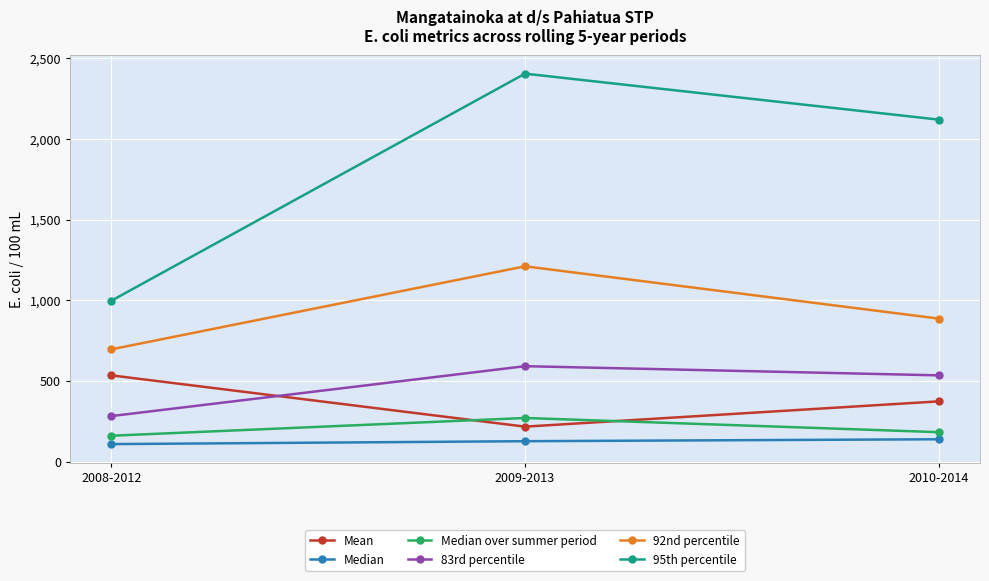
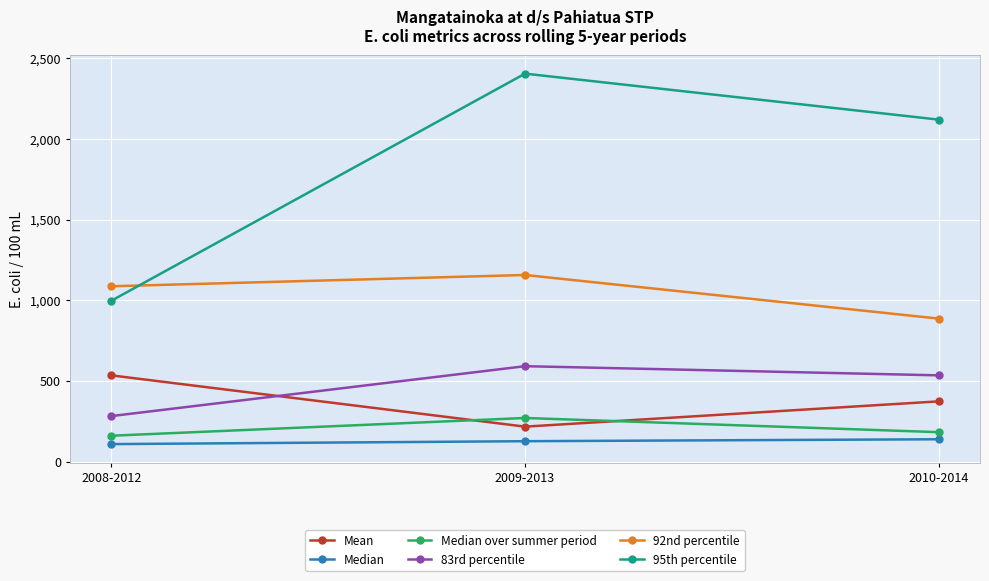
  {
    "Mean": {
      "2008-2012": "530",
      "2009-2013": "220",
      "2010-2014": "370"
    },
    "Median": {
      "2008-2012": "110",
      "2009-2013": "130",
      "2010-2014": "140"
    },
    "83rd percentile": {
      "2008-2012": "280",
      "2009-2013": "590",
      "2010-2014": "530"
    },
    "92nd percentile": {
-     "2008-2012": "700",
-     "2009-2013": "1,210",
+     "2008-2012": "1,090",
+     "2009-2013": "1,160",
      "2010-2014": "890"
    }
  }
